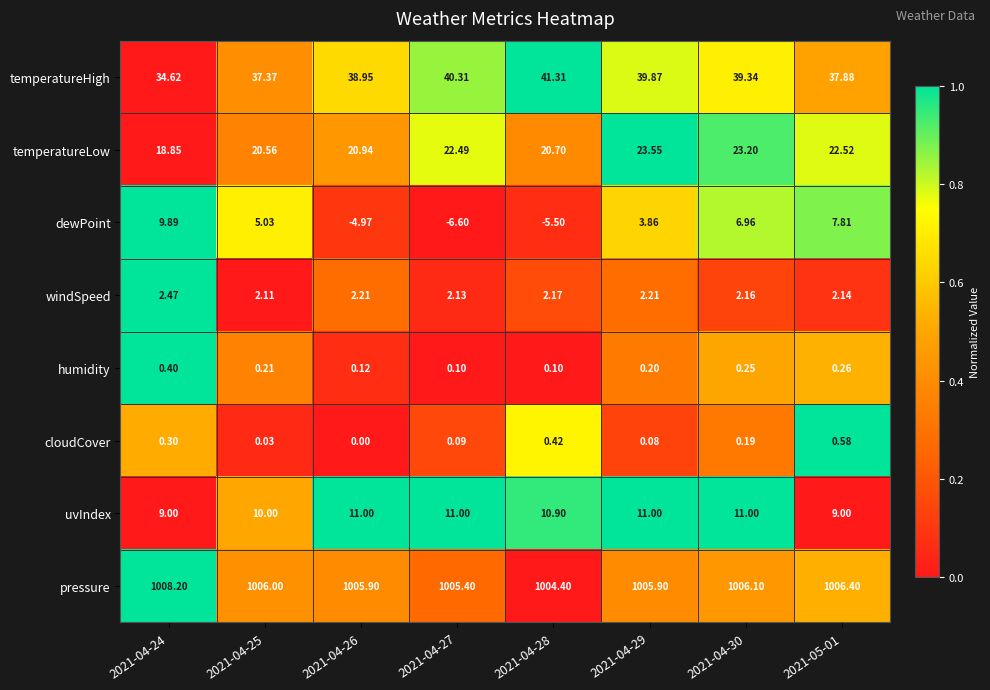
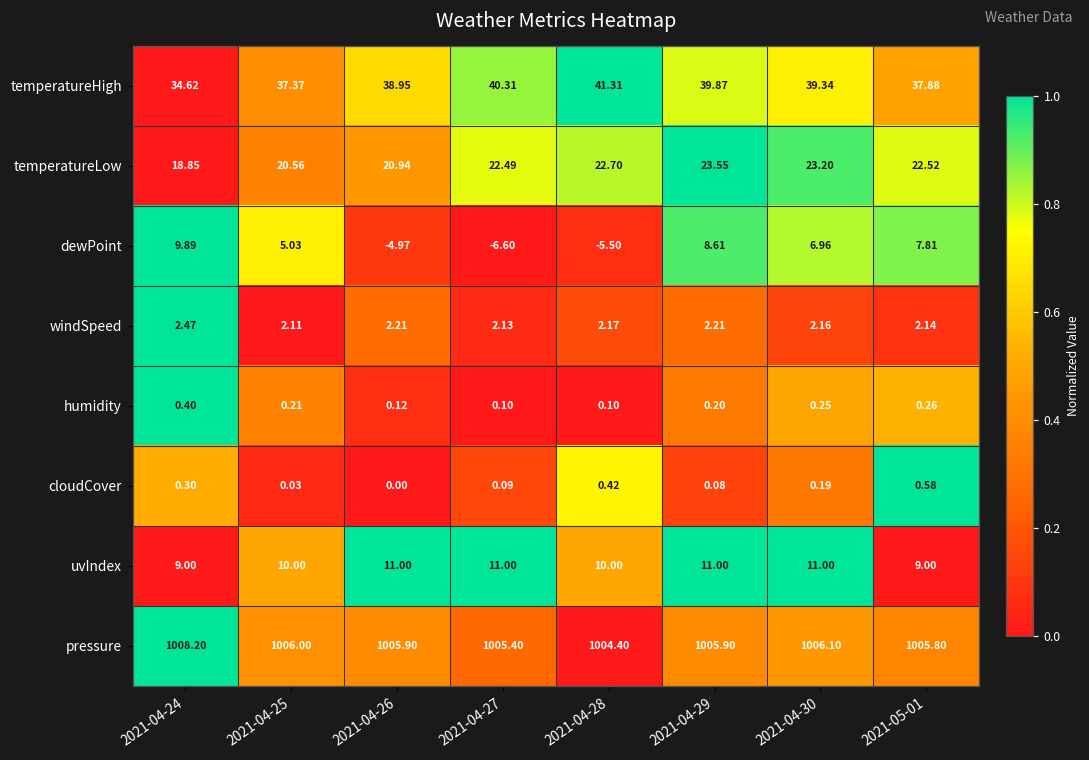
  {
    "temperatureHigh": {
      "2021-04-24": 34.62,
      "2021-04-25": 37.37,
      "2021-04-26": 38.95,
      "2021-04-27": 40.31,
      "2021-04-28": 41.31,
      "2021-04-29": 39.87,
      "2021-04-30": 39.34,
      "2021-05-01": 37.88
    },
    "temperatureLow": {
      "2021-04-24": 18.85,
      "2021-04-25": 20.56,
      "2021-04-26": 20.94,
      "2021-04-27": 22.49,
-     "2021-04-28": 20.70,
+     "2021-04-28": 22.70,
      "2021-04-29": 23.55,
      "2021-04-30": 23.20,
      "2021-05-01": 22.52
    },
    "dewPoint": {
      "2021-04-24": 9.89,
      "2021-04-25": 5.03,
      "2021-04-26": -4.97,
      "2021-04-27": -6.60,
      "2021-04-28": -5.50,
-     "2021-04-29": 3.86,
+     "2021-04-29": 8.61,
      "2021-04-30": 6.96,
      "2021-05-01": 7.81
    },
    "windSpeed": {
      "2021-04-24": 2.47,
      "2021-04-25": 2.11,
      "2021-04-26": 2.21,
      "2021-04-27": 2.13,
      "2021-04-28": 2.17,
      "2021-04-29": 2.21,
      "2021-04-30": 2.16,
      "2021-05-01": 2.14
    },
    "humidity": {
      "2021-04-24": 0.40,
      "2021-04-25": 0.21,
      "2021-04-26": 0.12,
      "2021-04-27": 0.10,
      "2021-04-28": 0.10,
      "2021-04-29": 0.20,
      "2021-04-30": 0.25,
      "2021-05-01": 0.26
    },
    "cloudCover": {
      "2021-04-24": 0.30,
      "2021-04-25": 0.03,
      "2021-04-26": 0.00,
      "2021-04-27": 0.09,
      "2021-04-28": 0.42,
      "2021-04-29": 0.08,
      "2021-04-30": 0.19,
      "2021-05-01": 0.58
    },
    "uvIndex": {
      "2021-04-24": 9.00,
      "2021-04-25": 10.00,
      "2021-04-26": 11.00,
      "2021-04-27": 11.00,
-     "2021-04-28": 10.90,
+     "2021-04-28": 10.00,
      "2021-04-29": 11.00,
      "2021-04-30": 11.00,
      "2021-05-01": 9.00
    },
    "pressure": {
      "2021-04-24": 1008.20,
      "2021-04-25": 1006.00,
      "2021-04-26": 1005.90,
      "2021-04-27": 1005.40,
      "2021-04-28": 1004.40,
      "2021-04-29": 1005.90,
      "2021-04-30": 1006.10,
-     "2021-05-01": 1006.40
+     "2021-05-01": 1005.80
    }
  }
